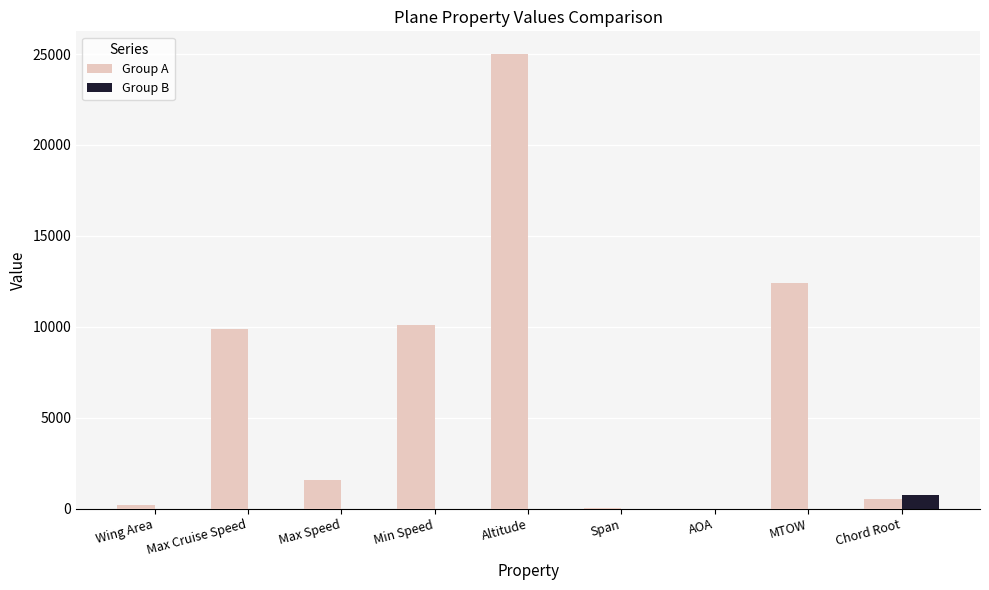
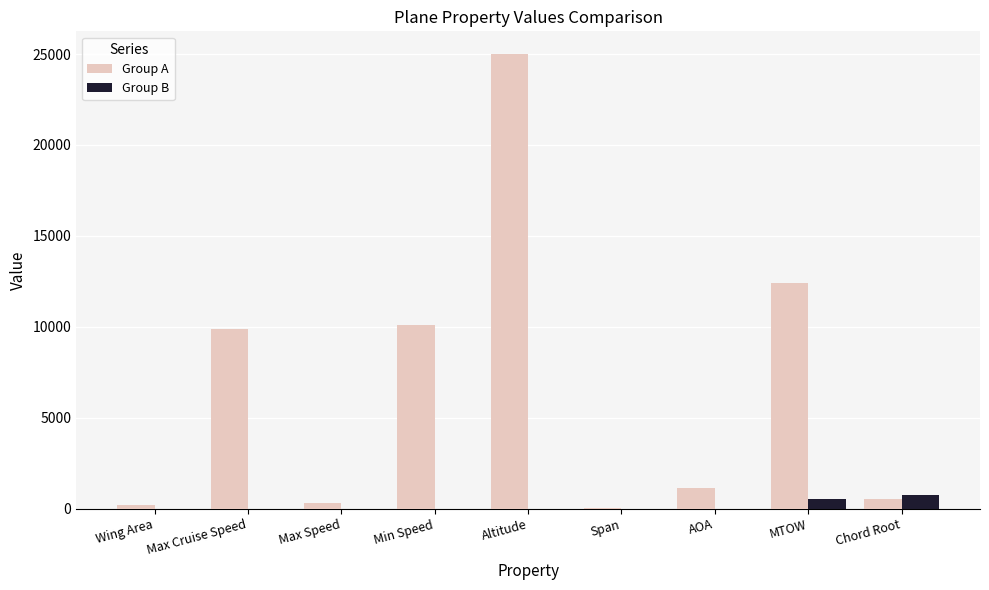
  {
    "Group A": {
      "Wing Area": 200,
      "Max Cruise Speed": 9900,
-     "Max Speed": 1600,
+     "Max Speed": 300,
      "Min Speed": 10100,
      "Altitude": 25000,
-     "AOA": 0,
+     "AOA": 1100,
      "MTOW": 12400,
      "Chord Root": 600
    },
    "Group B": {
-     "MTOW": 0,
+     "MTOW": 500,
      "Chord Root": 800
    }
  }
